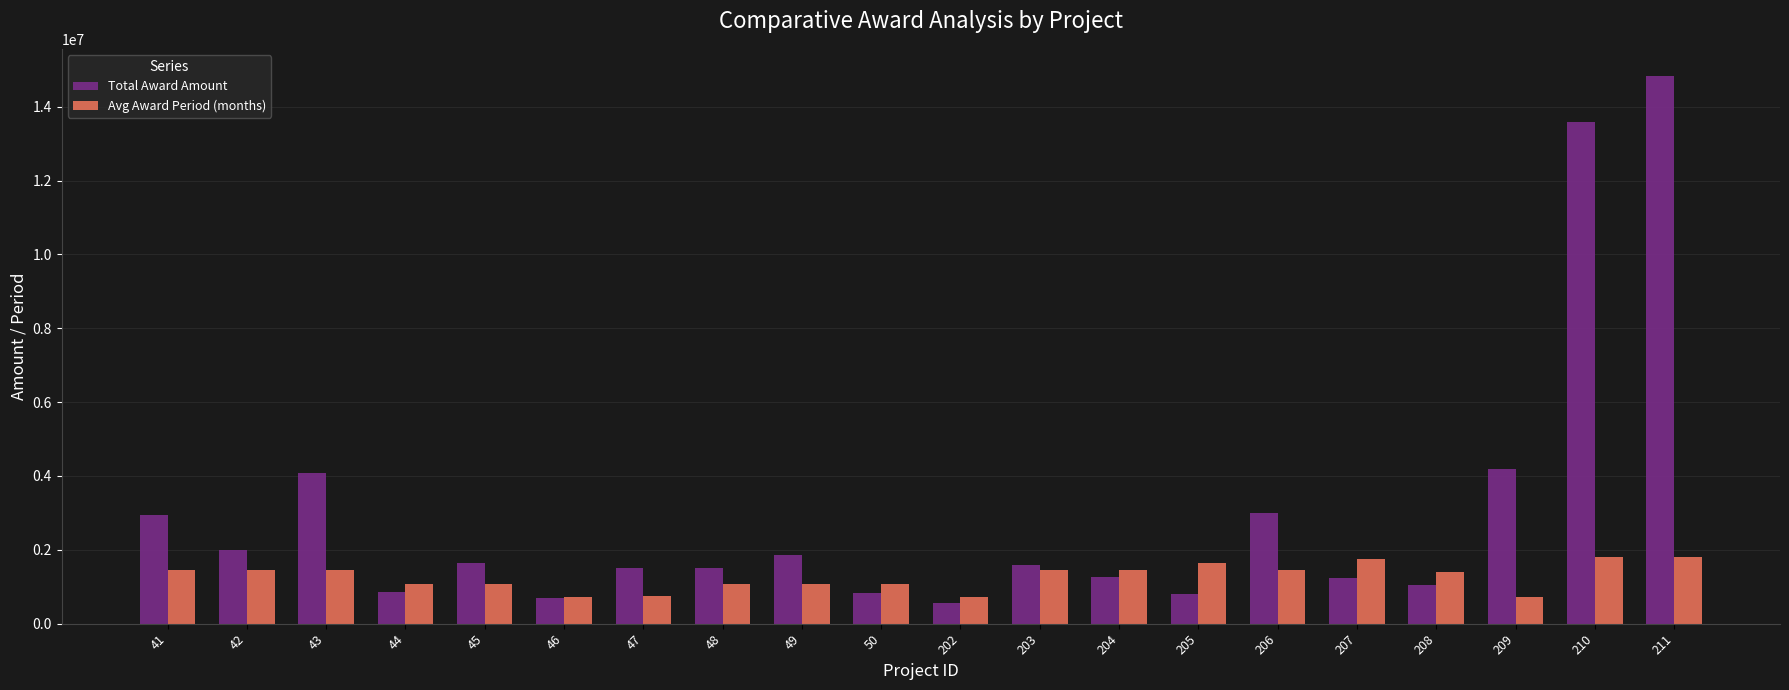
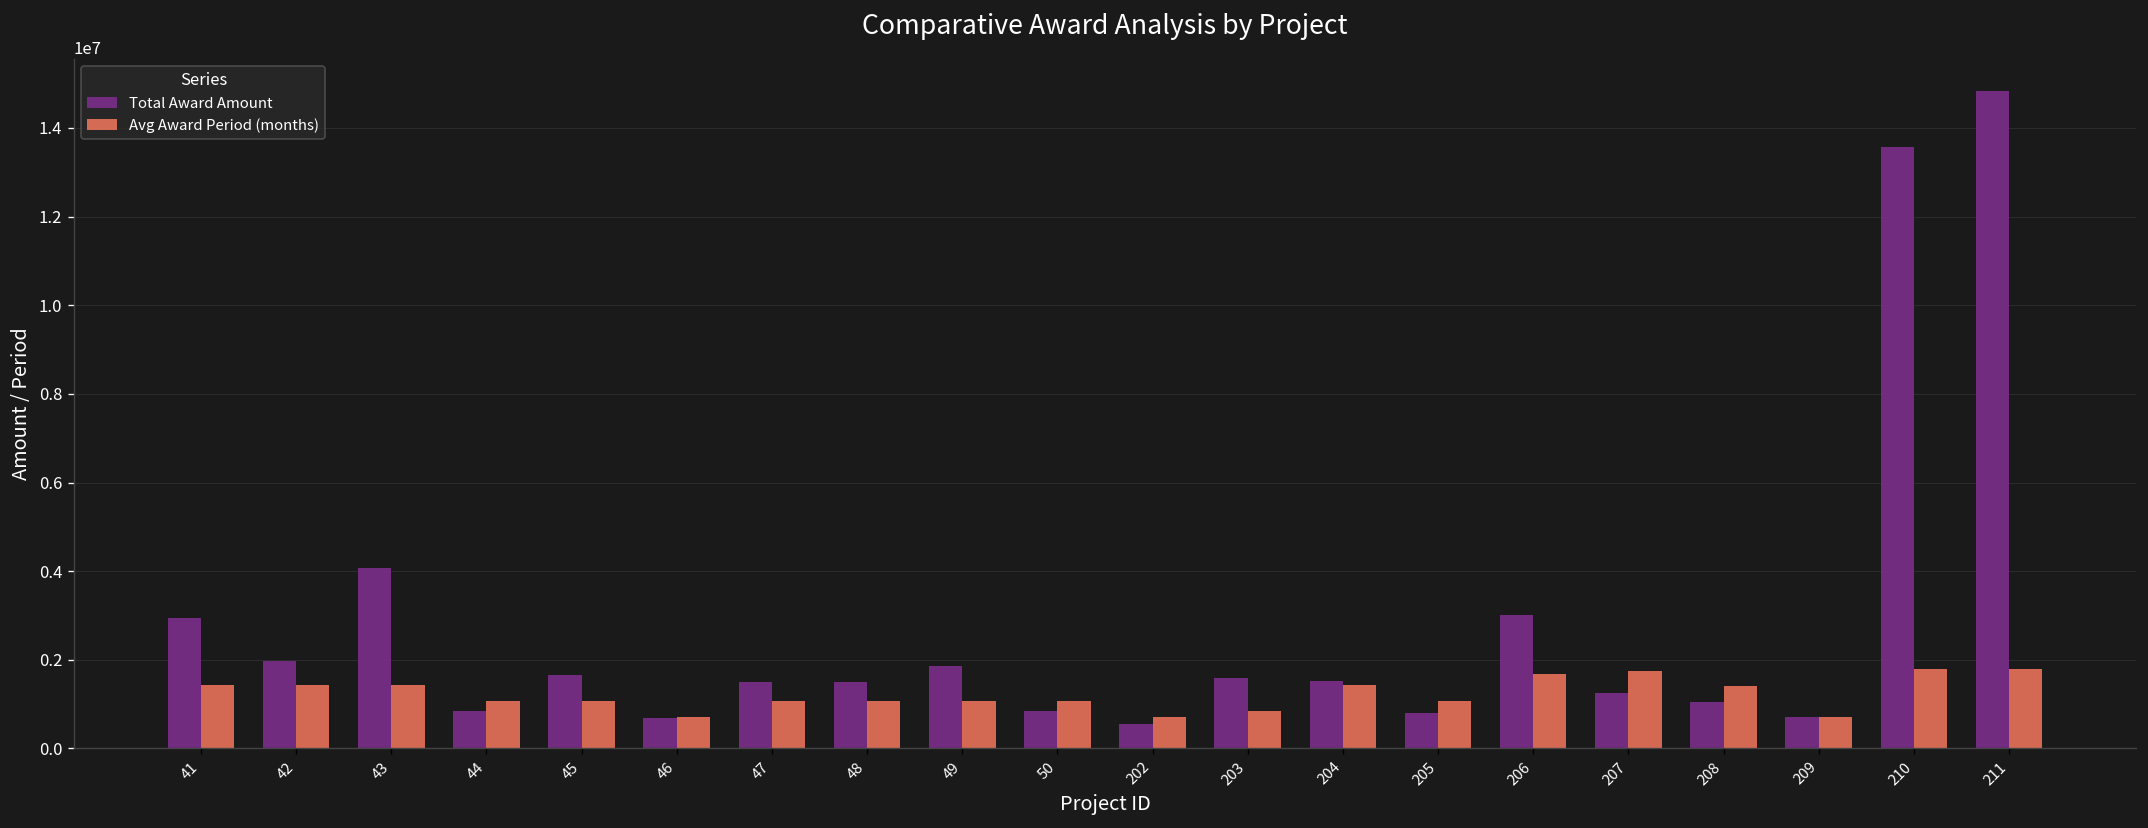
  {
    "Total Award Amount": {
      "41": 2900000,
      "42": 2000000,
      "43": 4100000,
      "44": 800000,
      "45": 1700000,
      "46": 700000,
      "47": 1500000,
      "48": 1500000,
      "49": 1900000,
      "50": 800000,
      "202": 500000,
      "203": 1600000,
-     "204": 1300000,
+     "204": 1500000,
      "205": 800000,
      "206": 3000000,
      "207": 1200000,
      "208": 1000000,
-     "209": 4200000,
+     "209": 700000,
      "210": 13600000,
      "211": 14800000
    },
    "Avg Award Period (months)": {
      "41": 1400000,
      "42": 1400000,
      "43": 1400000,
      "44": 1100000,
      "45": 1100000,
      "46": 700000,
-     "47": 800000,
+     "47": 1100000,
      "48": 1100000,
      "49": 1100000,
      "50": 1100000,
      "202": 700000,
-     "203": 1400000,
+     "203": 800000,
      "204": 1400000,
-     "205": 1700000,
-     "206": 1400000,
+     "205": 1100000,
+     "206": 1700000,
      "207": 1700000,
      "208": 1400000,
      "209": 700000,
      "210": 1800000,
      "211": 1800000
    }
  }
